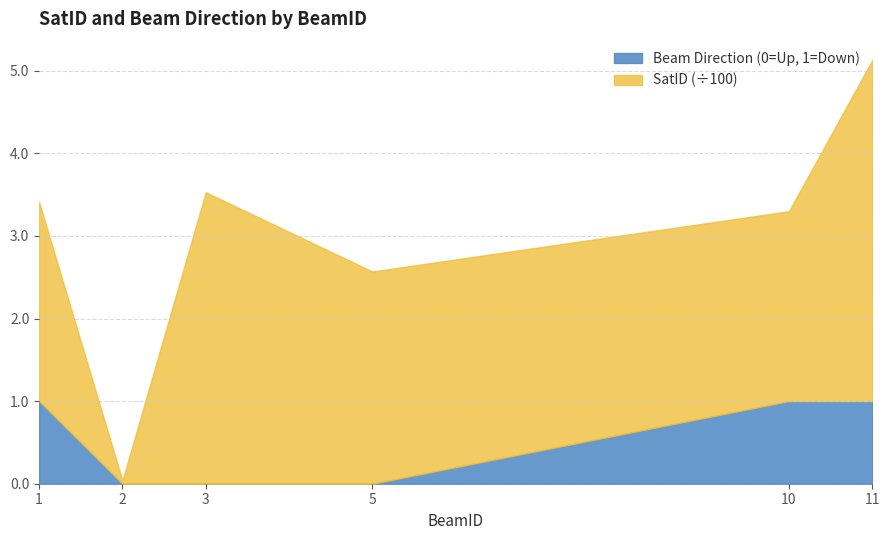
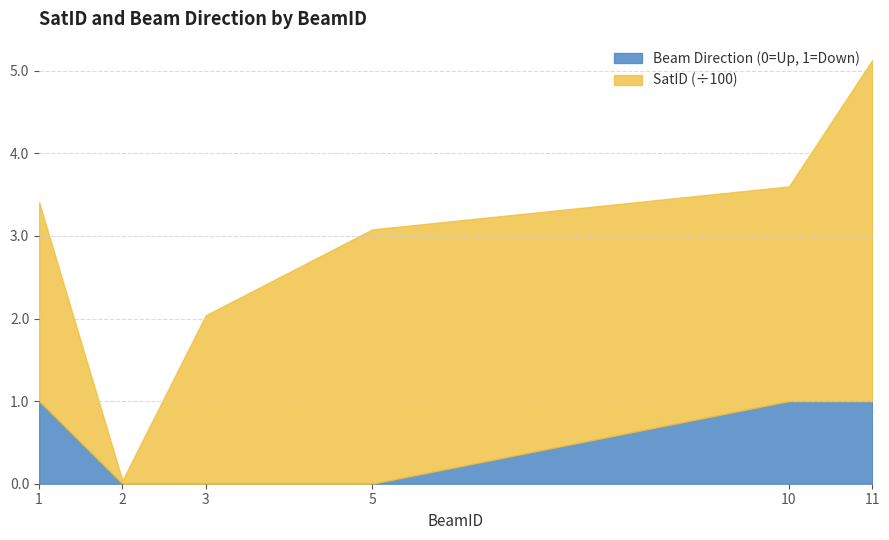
  {
    "Beam Direction (0=Up, 1=Down)": {
      "1": 1.0,
      "2": 0.0,
      "3": 0.0,
      "5": 0.0,
      "10": 1.0,
      "11": 1.0
    },
    "SatID (÷100)": {
      "1": 2.4,
      "2": 0.0,
-     "3": 3.5,
-     "5": 2.6,
-     "10": 2.3,
+     "3": 2.0,
+     "5": 3.1,
+     "10": 2.6,
      "11": 4.1
    }
  }
